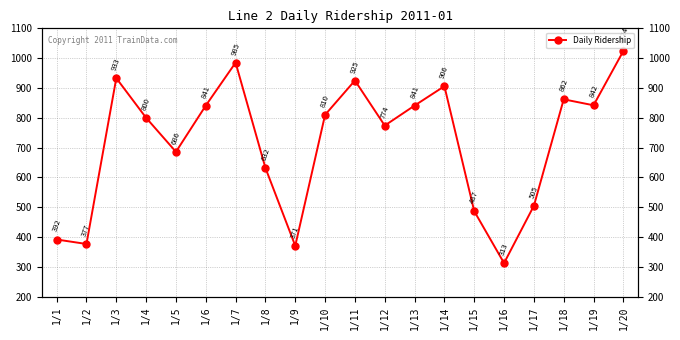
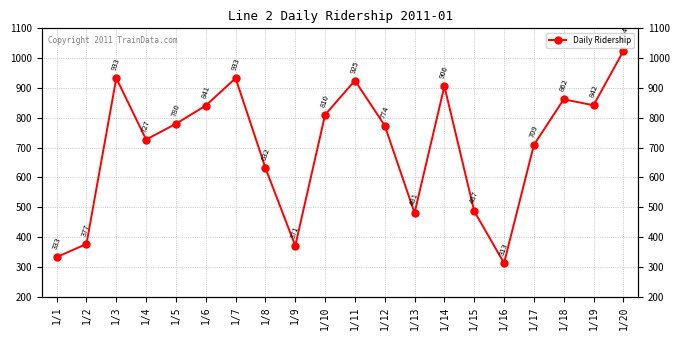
  {
-   "1/1": 392,
+   "1/1": 333,
    "1/2": 377,
    "1/3": 933,
-   "1/4": 800,
-   "1/5": 686,
+   "1/4": 727,
+   "1/5": 780,
    "1/6": 841,
-   "1/7": 985,
+   "1/7": 933,
    "1/8": 632,
    "1/9": 371,
    "1/10": 810,
    "1/11": 925,
    "1/12": 774,
-   "1/13": 841,
+   "1/13": 481,
    "1/14": 906,
    "1/15": 487,
    "1/16": 313,
-   "1/17": 505,
+   "1/17": 709,
    "1/18": 862,
    "1/19": 842
  }
